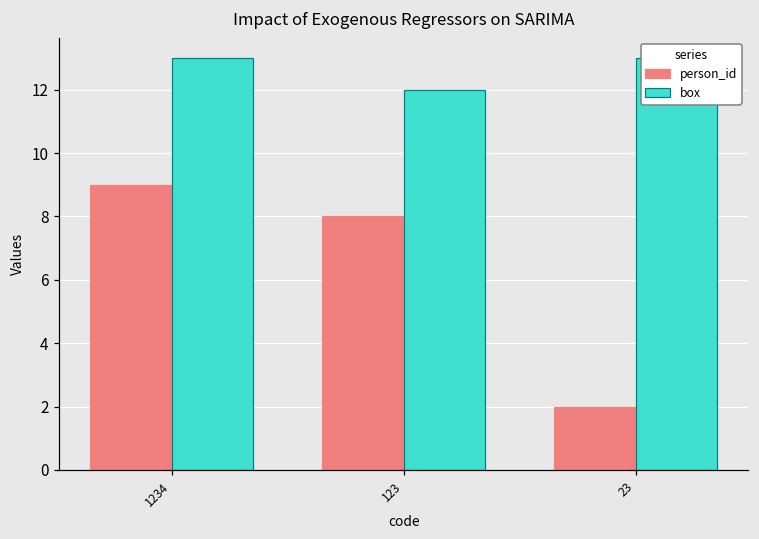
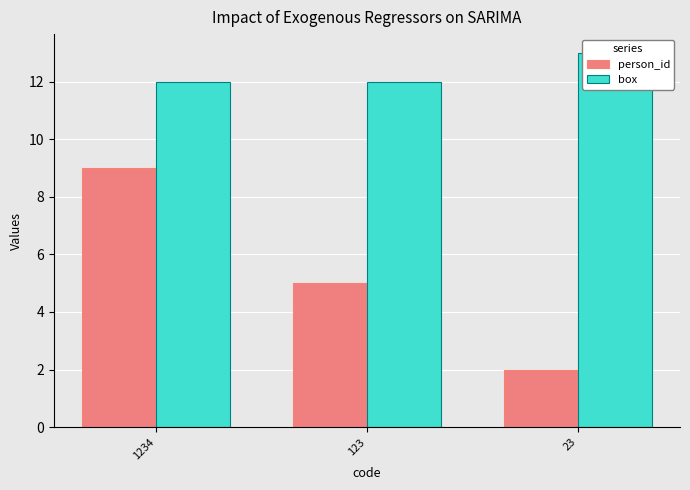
  {
    "person_id": {
      "1234": 9,
-     "123": 8,
+     "123": 5,
      "23": 2
    },
    "box": {
-     "1234": 13,
+     "1234": 12,
      "123": 12
    }
  }
